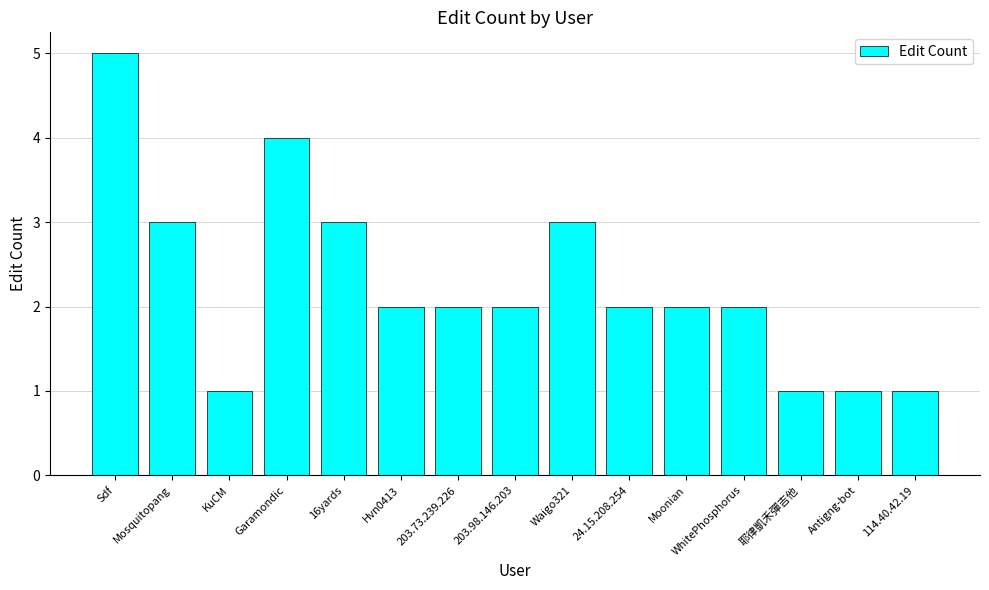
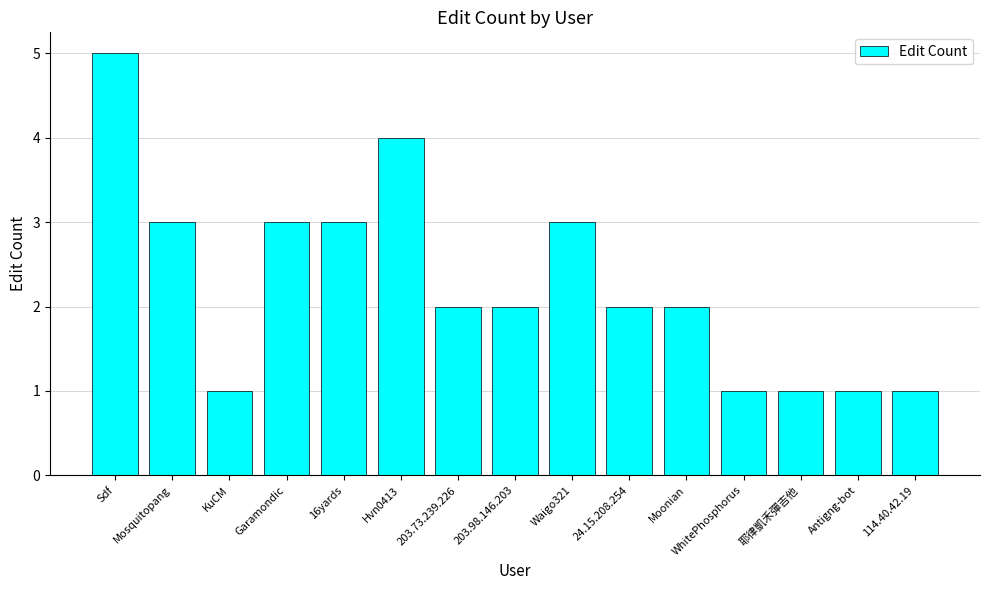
  {
    "Sdf": 5,
    "Mosquitopang": 3,
    "KuCM": 1,
-   "Garamondic": 4,
+   "Garamondic": 3,
    "16yards": 3,
-   "Hvn0413": 2,
+   "Hvn0413": 4,
    "203.73.239.226": 2,
    "203.98.146.203": 2,
    "Waigo321": 3,
    "24.15.208.254": 2,
    "Moonian": 2,
-   "WhitePhosphorus": 2,
+   "WhitePhosphorus": 1,
    "耶律凱禾彈吉他": 1,
    "Antigng-bot": 1,
    "114.40.42.19": 1
  }
